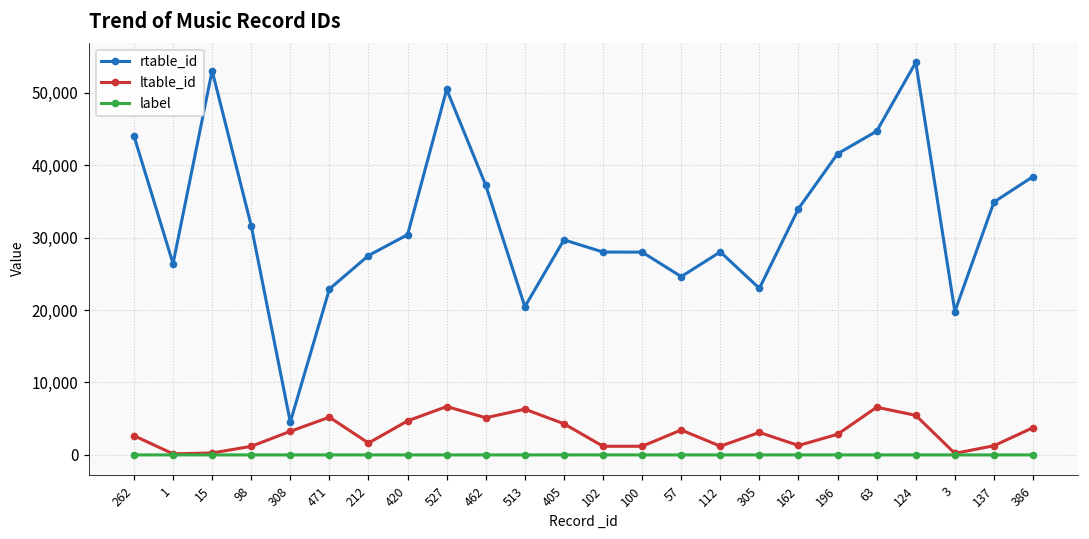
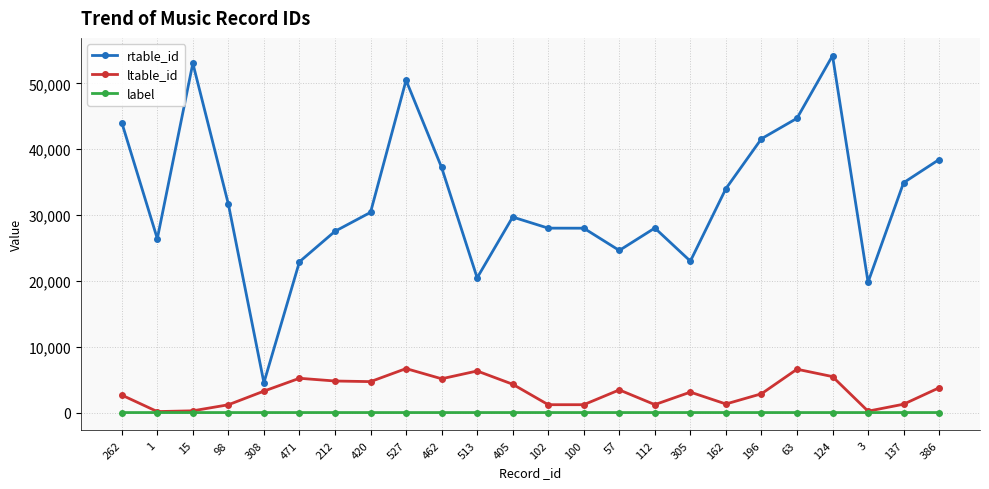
  {
    "rtable_id": {
      "262": "44,000",
      "1": "26,000",
      "15": "53,000",
      "98": "32,000",
      "308": "5,000",
      "471": "23,000",
      "212": "28,000",
      "420": "30,000",
      "527": "50,000",
      "462": "37,000",
      "513": "20,000",
      "405": "30,000",
      "102": "28,000",
      "100": "28,000",
      "57": "25,000",
      "112": "28,000",
      "305": "23,000",
      "162": "34,000",
      "196": "42,000",
      "63": "45,000",
      "124": "54,000",
      "3": "20,000",
      "137": "35,000",
      "386": "38,000"
    },
    "ltable_id": {
      "262": "3,000",
      "98": "1,000",
      "308": "3,000",
      "471": "5,000",
-     "212": "2,000",
+     "212": "5,000",
      "420": "5,000",
      "527": "7,000",
      "462": "5,000",
      "513": "6,000",
      "405": "4,000",
      "102": "1,000",
      "100": "1,000",
      "57": "3,000",
      "112": "1,000",
      "305": "3,000",
      "162": "1,000",
      "196": "3,000",
      "63": "7,000",
      "124": "5,000",
      "137": "1,000",
      "386": "4,000"
    },
    "label": {
      "262": "0",
      "98": "0",
      "308": "0",
      "471": "0",
      "212": "0",
      "420": "0",
      "527": "0",
      "462": "0",
      "513": "0",
      "405": "0",
      "102": "0",
      "100": "0",
      "57": "0",
      "112": "0",
      "305": "0",
      "162": "0",
      "196": "0",
      "63": "0",
      "124": "0",
      "137": "0",
      "386": "0"
    }
  }
